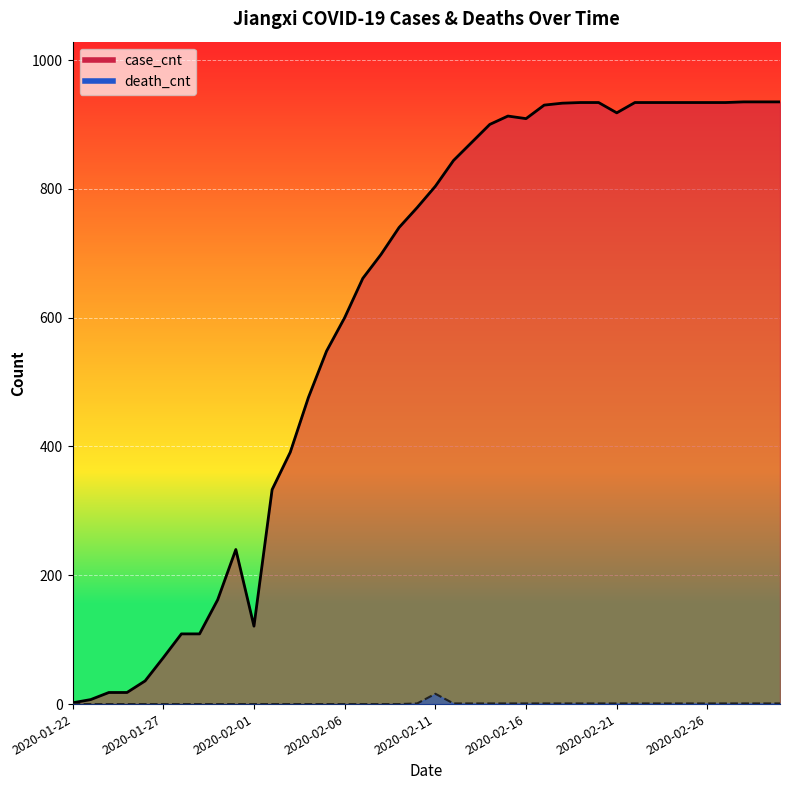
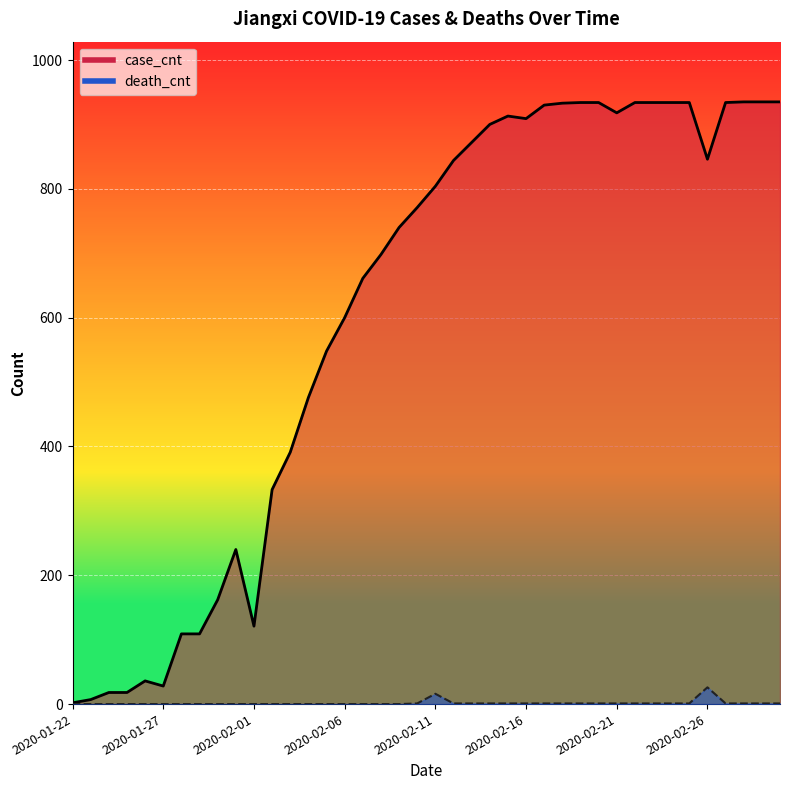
  {
    "case_cnt": {
-     "2020-01-27": 70,
+     "2020-01-27": 30,
      "2020-02-01": 120,
      "2020-02-06": 600,
      "2020-02-11": 800,
      "2020-02-16": 910,
      "2020-02-21": 920,
-     "2020-02-26": 930
+     "2020-02-26": 850
    },
    "death_cnt": {
      "2020-01-27": 0,
      "2020-02-01": 0,
      "2020-02-06": 0,
      "2020-02-11": 20,
      "2020-02-16": 0,
      "2020-02-21": 0,
-     "2020-02-26": 0
+     "2020-02-26": 30
    }
  }
